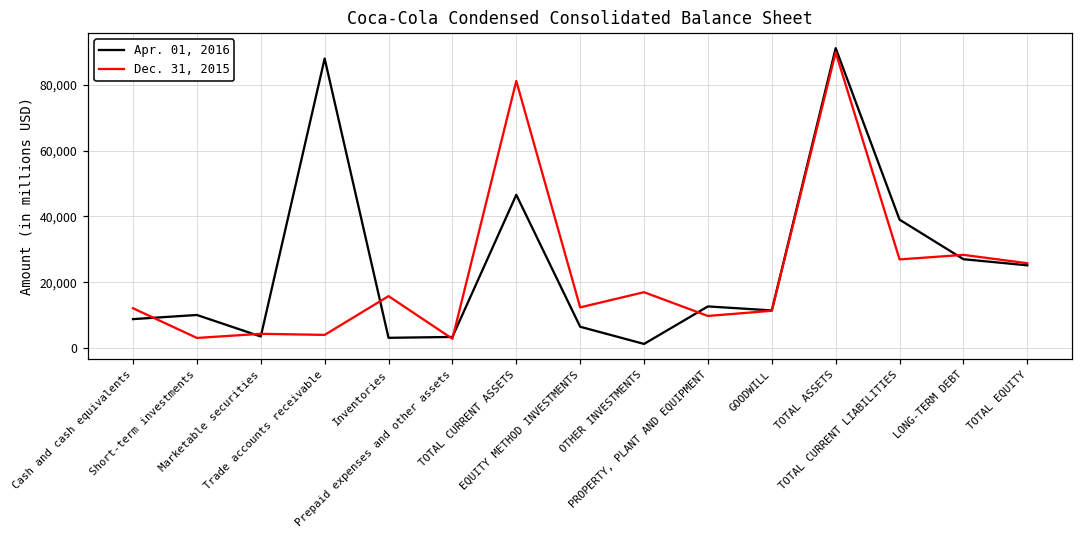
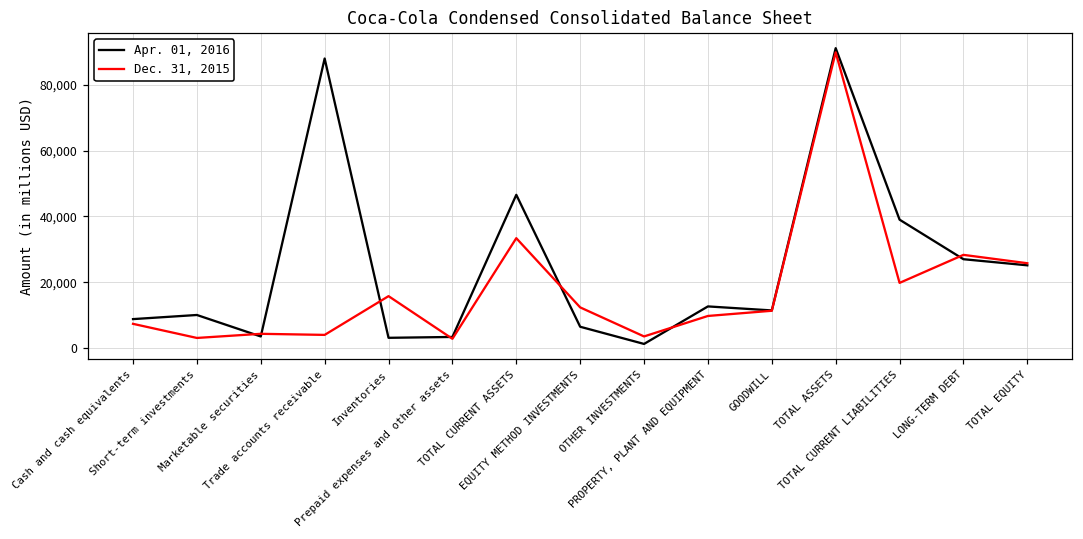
  {
    "Apr. 01, 2016": {
      "Cash and cash equivalents": "9,000",
      "Short-term investments": "10,000",
      "Trade accounts receivable": "88,000",
      "Inventories": "3,000",
      "TOTAL CURRENT ASSETS": "47,000",
      "EQUITY METHOD INVESTMENTS": "6,000",
      "OTHER INVESTMENTS": "1,000",
      "PROPERTY, PLANT AND EQUIPMENT": "13,000",
      "TOTAL ASSETS": "91,000",
      "TOTAL CURRENT LIABILITIES": "39,000",
      "LONG-TERM DEBT": "27,000"
    },
    "Dec. 31, 2015": {
-     "Cash and cash equivalents": "12,000",
+     "Cash and cash equivalents": "7,000",
      "Short-term investments": "3,000",
      "Trade accounts receivable": "4,000",
      "Inventories": "16,000",
-     "TOTAL CURRENT ASSETS": "81,000",
+     "TOTAL CURRENT ASSETS": "33,000",
      "EQUITY METHOD INVESTMENTS": "12,000",
-     "OTHER INVESTMENTS": "17,000",
+     "OTHER INVESTMENTS": "3,000",
      "PROPERTY, PLANT AND EQUIPMENT": "10,000",
      "TOTAL ASSETS": "90,000",
-     "TOTAL CURRENT LIABILITIES": "27,000",
+     "TOTAL CURRENT LIABILITIES": "20,000",
      "LONG-TERM DEBT": "28,000"
    }
  }
